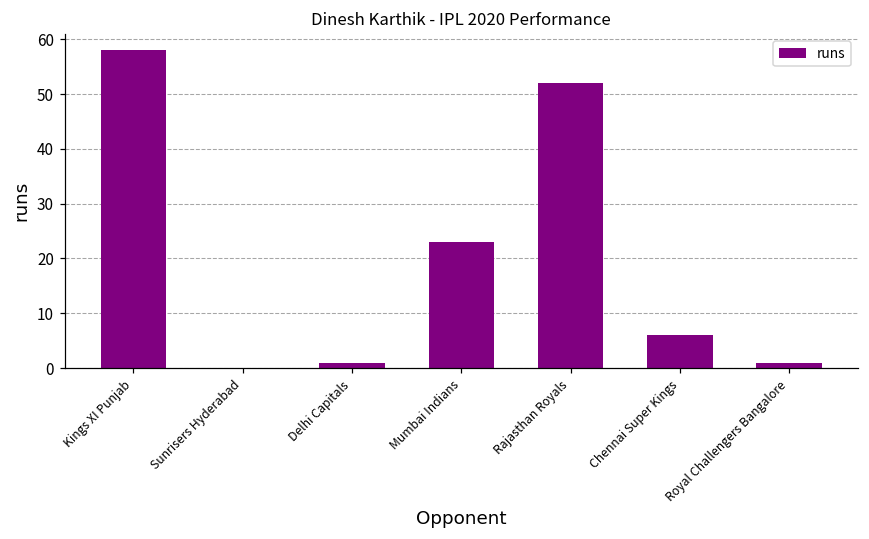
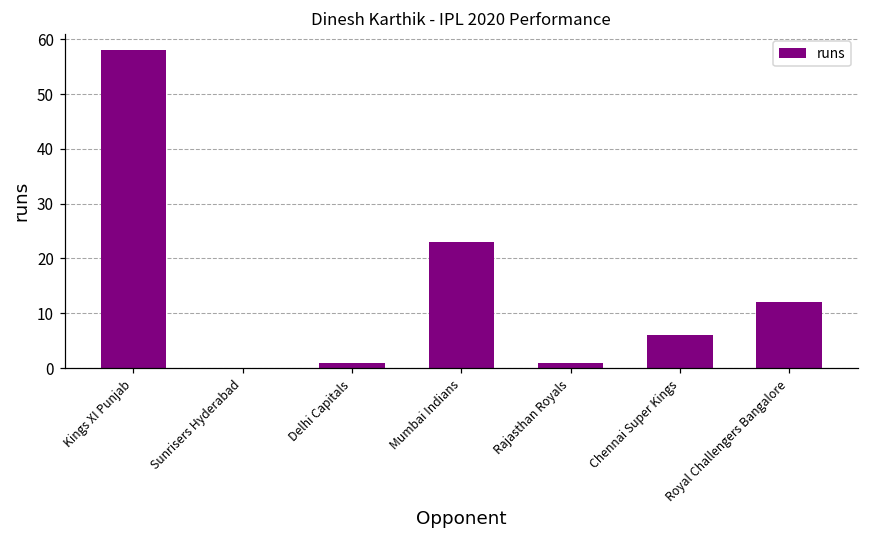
  {
    "Kings XI Punjab": 58,
    "Sunrisers Hyderabad": 0,
    "Delhi Capitals": 1,
    "Mumbai Indians": 23,
-   "Rajasthan Royals": 52,
+   "Rajasthan Royals": 1,
    "Chennai Super Kings": 6,
-   "Royal Challengers Bangalore": 1
+   "Royal Challengers Bangalore": 12
  }
